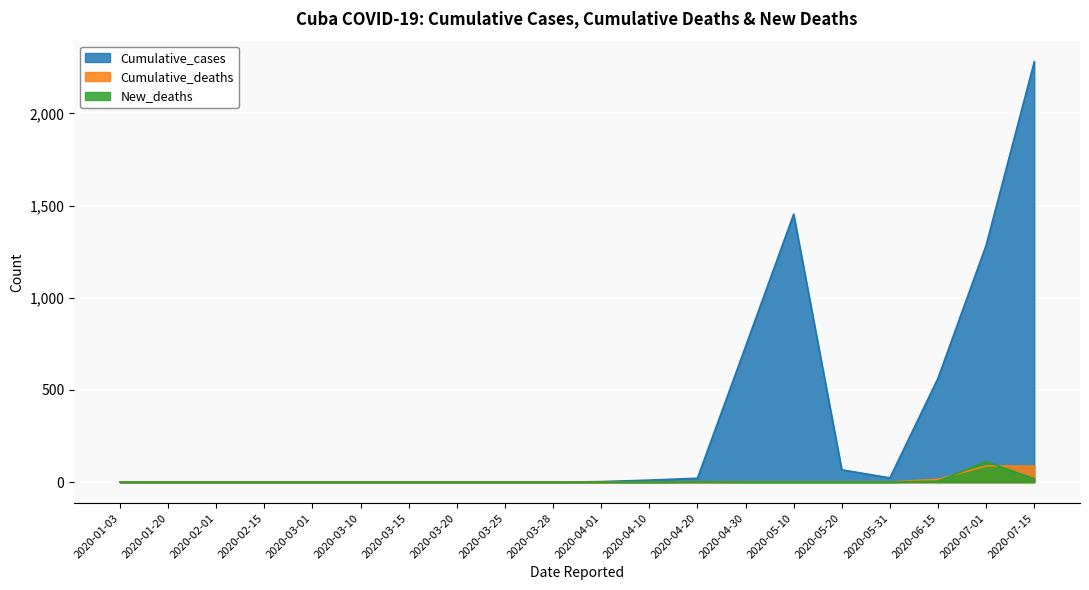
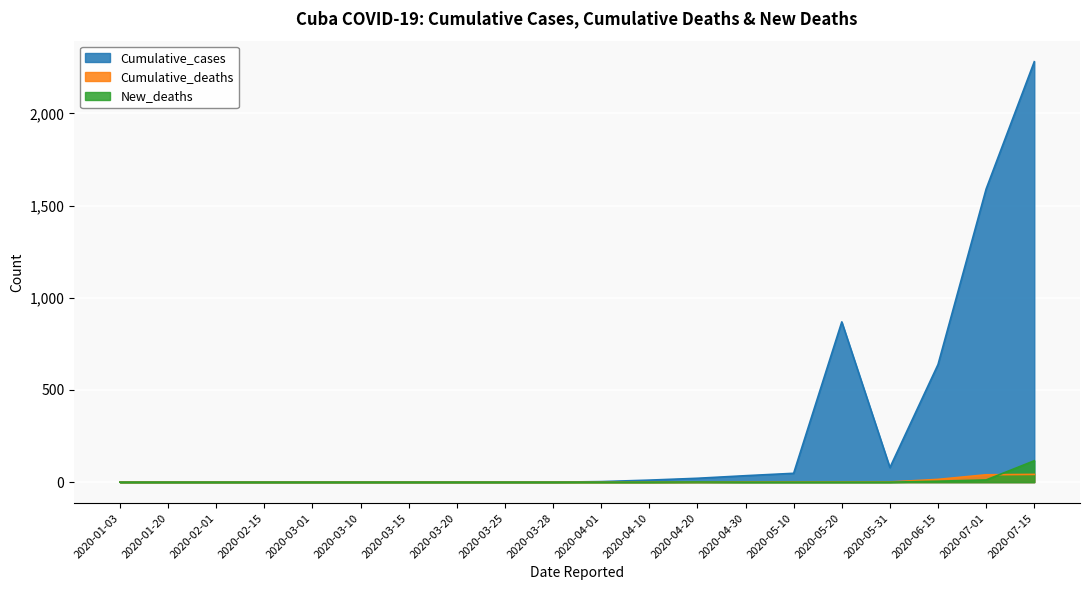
  {
    "Cumulative_cases": {
      "2020-04-20": "20",
-     "2020-04-30": "740",
-     "2020-05-10": "1,450",
-     "2020-05-20": "70",
-     "2020-05-31": "20",
-     "2020-06-15": "560",
-     "2020-07-01": "1,290",
+     "2020-04-30": "40",
+     "2020-05-10": "50",
+     "2020-05-20": "870",
+     "2020-05-31": "80",
+     "2020-06-15": "640",
+     "2020-07-01": "1,590",
      "2020-07-15": "2,280"
    },
    "Cumulative_deaths": {
-     "2020-07-01": "90",
-     "2020-07-15": "90"
+     "2020-07-01": "40",
+     "2020-07-15": "40"
    },
    "New_deaths": {
-     "2020-07-01": "110",
-     "2020-07-15": "20"
+     "2020-07-01": "10",
+     "2020-07-15": "120"
    }
  }
